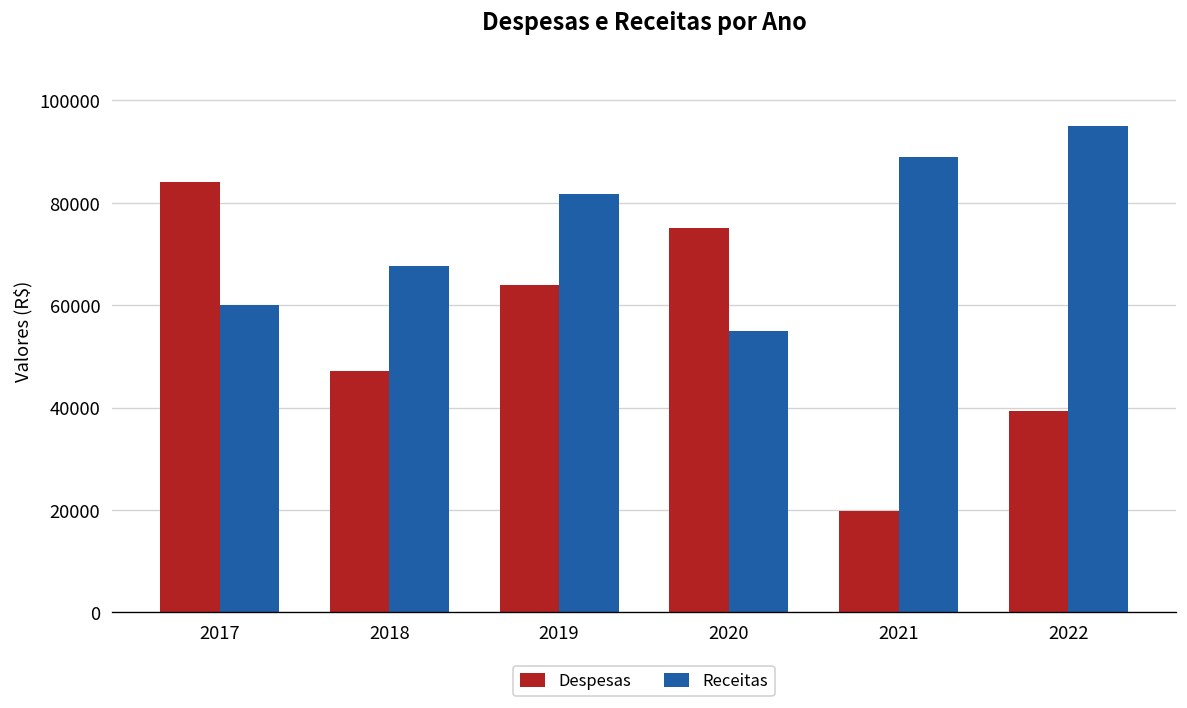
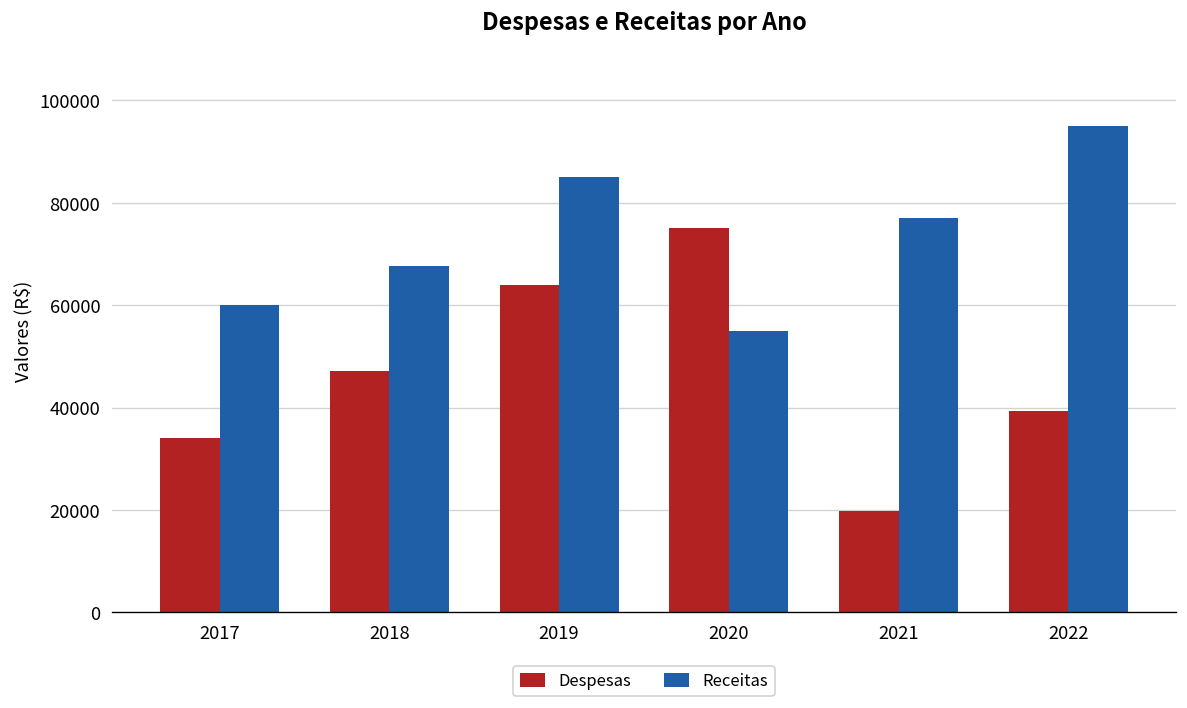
  {
    "Despesas": {
-     "2017": 84000,
+     "2017": 34000,
      "2018": 47000,
      "2019": 64000,
      "2020": 75000,
      "2021": 20000,
      "2022": 39000
    },
    "Receitas": {
      "2017": 60000,
      "2018": 68000,
-     "2019": 82000,
+     "2019": 85000,
      "2020": 55000,
-     "2021": 89000,
+     "2021": 77000,
      "2022": 95000
    }
  }
